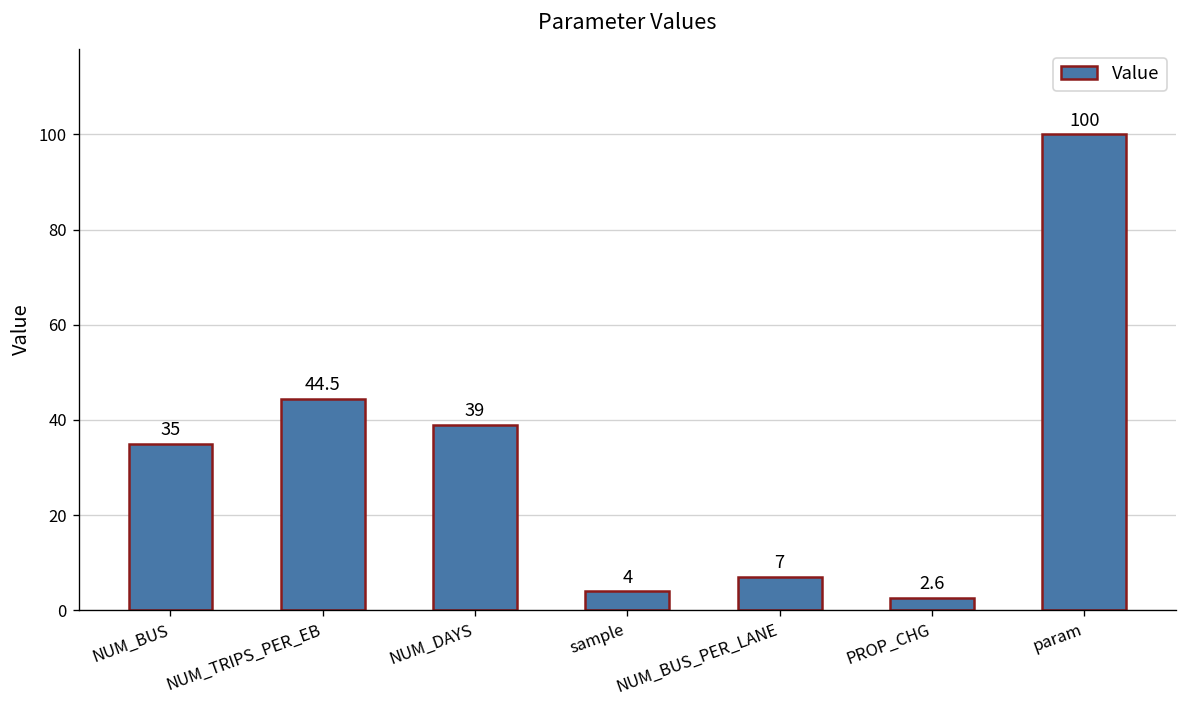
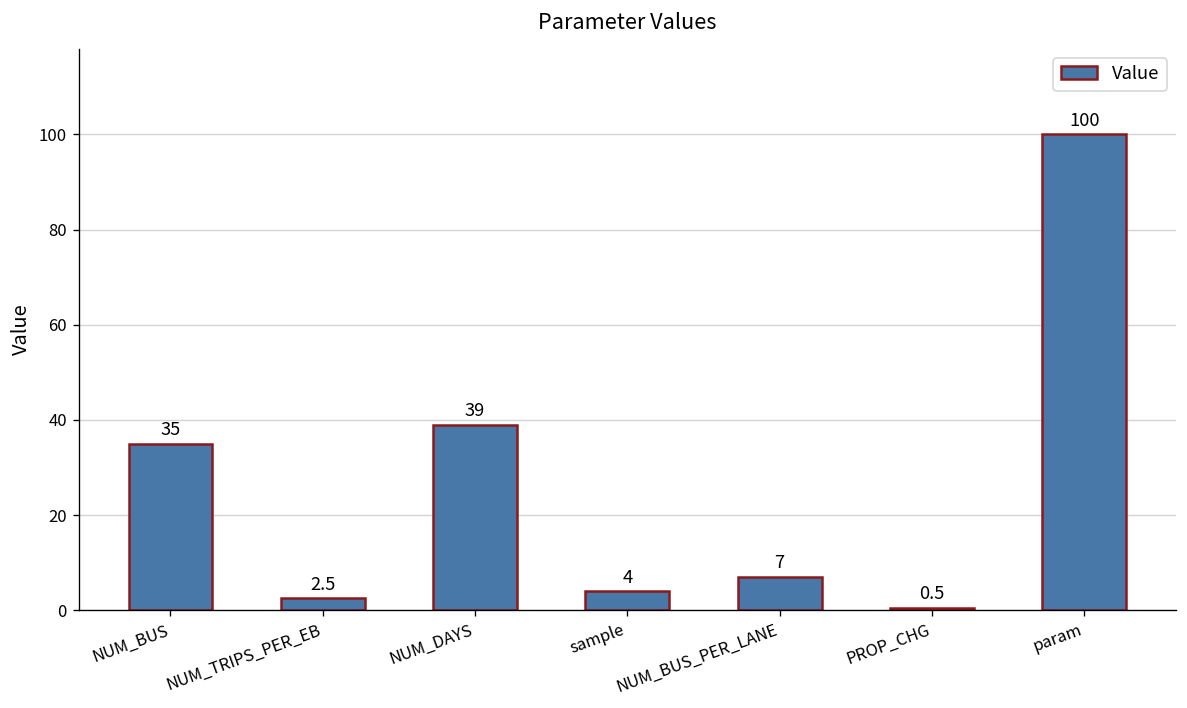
  {
    "NUM_BUS": 35,
-   "NUM_TRIPS_PER_EB": 44.5,
+   "NUM_TRIPS_PER_EB": 2.5,
    "NUM_DAYS": 39,
    "sample": 4,
    "NUM_BUS_PER_LANE": 7,
-   "PROP_CHG": 2.6,
+   "PROP_CHG": 0.5,
    "param": 100
  }
